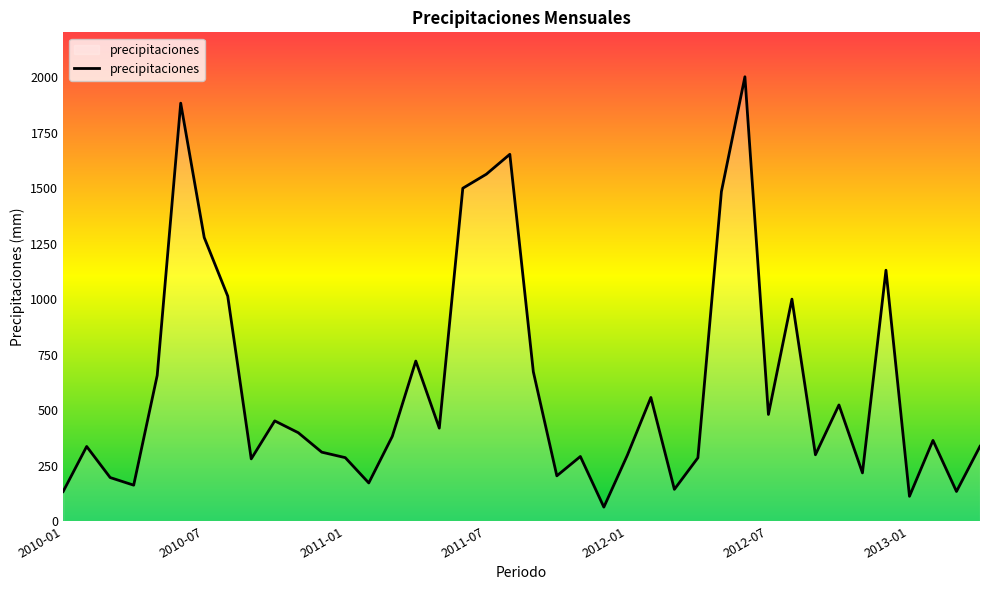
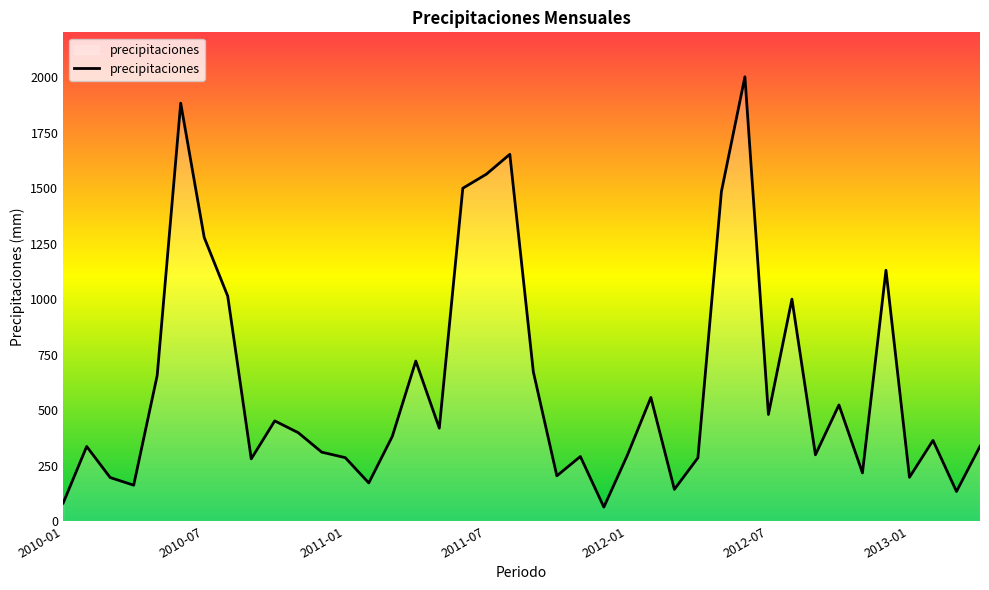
  {
-   "2010-01": 130,
+   "2010-01": 80,
    "2010-07": 1280,
    "2011-01": 290,
    "2011-07": 1560,
    "2012-01": 300,
    "2012-07": 480,
-   "2013-01": 110
+   "2013-01": 200
  }
